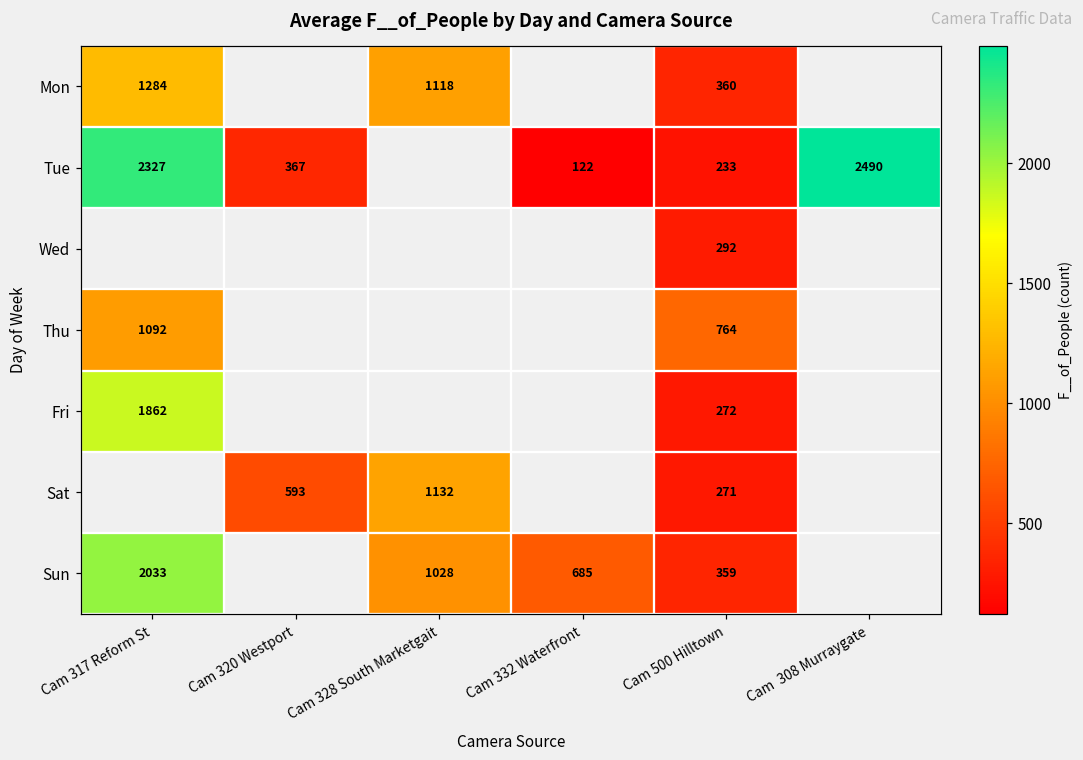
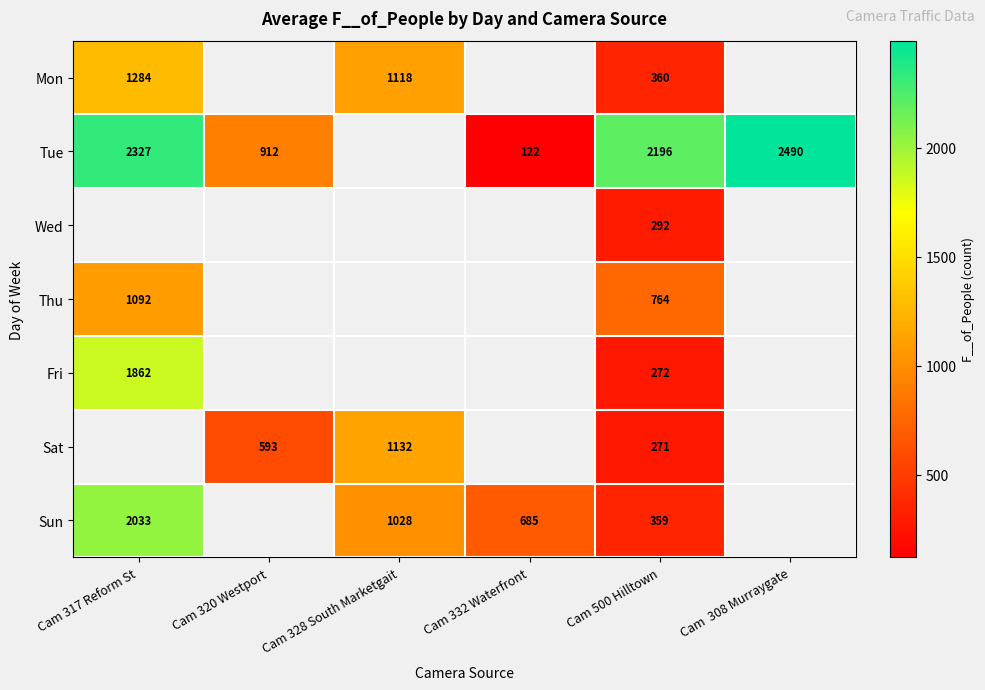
  {
    "Mon": {
      "Cam 317 Reform St": 1284,
      "Cam 328 South Marketgait": 1118,
      "Cam 500 Hilltown": 360
    },
    "Tue": {
      "Cam 317 Reform St": 2327,
-     "Cam 320 Westport": 367,
+     "Cam 320 Westport": 912,
      "Cam 332 Waterfront": 122,
-     "Cam 500 Hilltown": 233,
+     "Cam 500 Hilltown": 2196,
      "Cam 308 Murraygate": 2490
    },
    "Wed": {
      "Cam 500 Hilltown": 292
    },
    "Thu": {
      "Cam 317 Reform St": 1092,
      "Cam 500 Hilltown": 764
    },
    "Fri": {
      "Cam 317 Reform St": 1862,
      "Cam 500 Hilltown": 272
    },
    "Sat": {
      "Cam 320 Westport": 593,
      "Cam 328 South Marketgait": 1132,
      "Cam 500 Hilltown": 271
    },
    "Sun": {
      "Cam 317 Reform St": 2033,
      "Cam 328 South Marketgait": 1028,
      "Cam 332 Waterfront": 685,
      "Cam 500 Hilltown": 359
    }
  }
